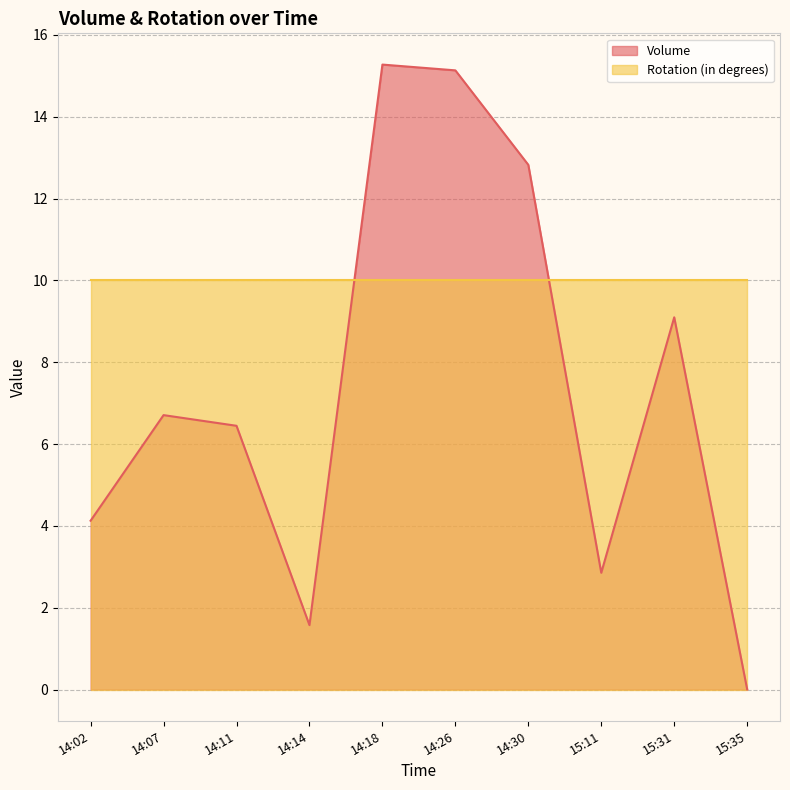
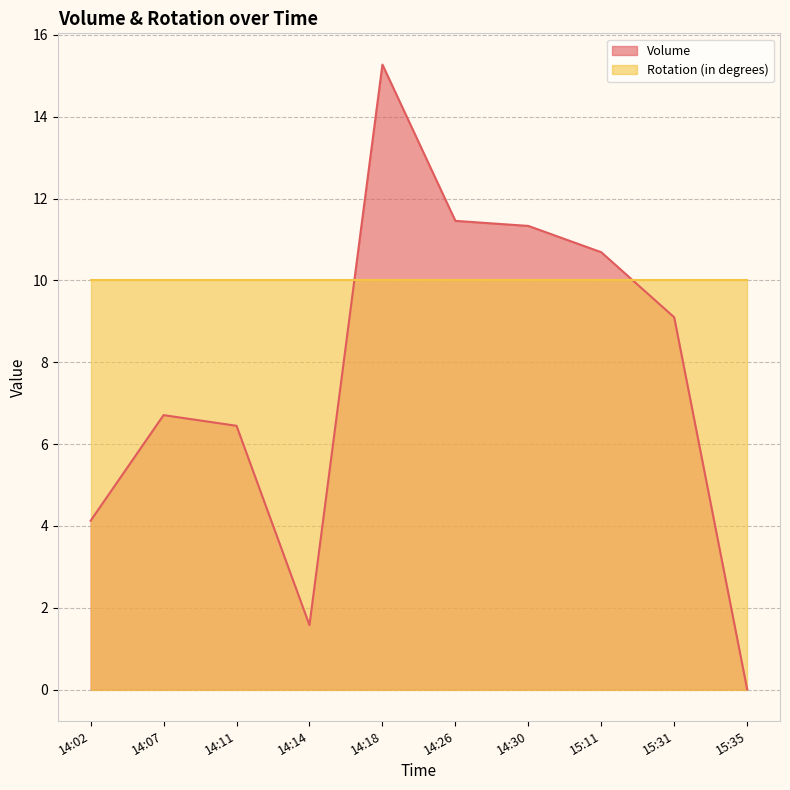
  {
    "Volume": {
      "14:02": 4.1,
      "14:07": 6.7,
      "14:11": 6.4,
      "14:14": 1.6,
      "14:18": 15.3,
-     "14:26": 15.1,
-     "14:30": 12.8,
-     "15:11": 2.9,
+     "14:26": 11.5,
+     "14:30": 11.3,
+     "15:11": 10.7,
      "15:31": 9.1,
      "15:35": 0.0
    },
    "Rotation (in degrees)": {
      "14:02": 10.0,
      "14:07": 10.0,
      "14:11": 10.0,
      "14:14": 10.0,
      "14:18": 10.0,
      "14:26": 10.0,
      "14:30": 10.0,
      "15:11": 10.0,
      "15:31": 10.0,
      "15:35": 10.0
    }
  }
